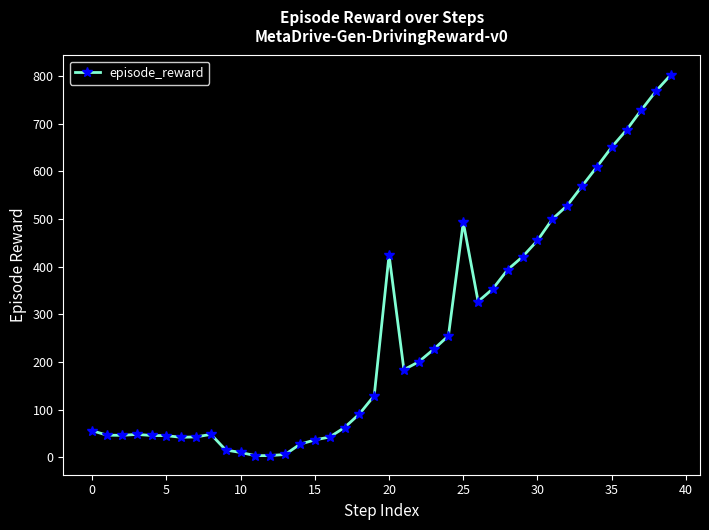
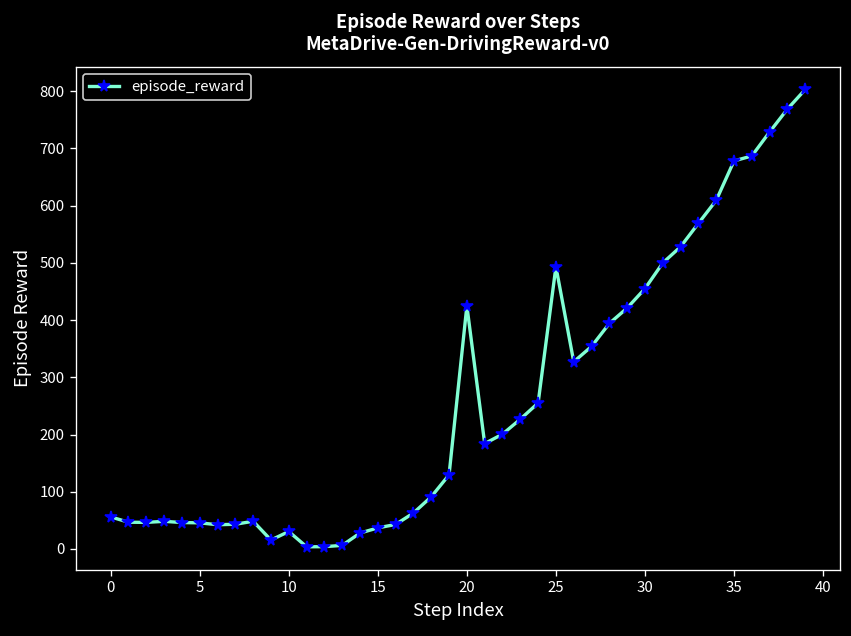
  {
    "0": 60,
    "5": 50,
-   "10": 10,
+   "10": 30,
    "15": 40,
    "20": 420,
    "25": 490,
    "30": 460,
-   "35": 650
+   "35": 680
  }
